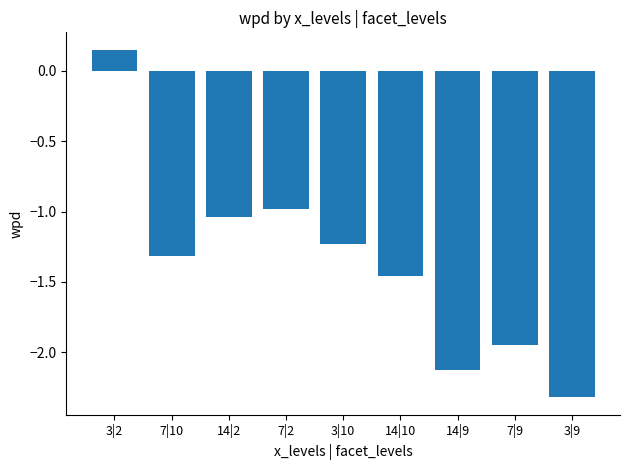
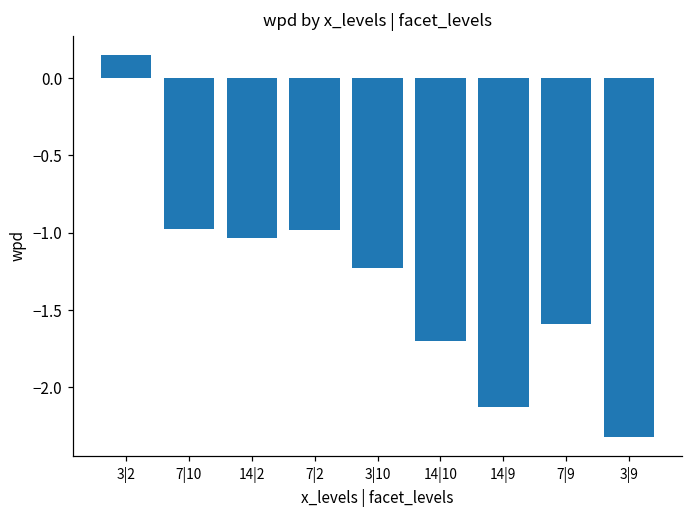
  {
    "3|2": 0.15,
-   "7|10": -1.32,
+   "7|10": -0.98,
    "14|2": -1.04,
    "7|2": -0.98,
    "3|10": -1.23,
-   "14|10": -1.46,
+   "14|10": -1.70,
    "14|9": -2.13,
-   "7|9": -1.95,
+   "7|9": -1.59,
    "3|9": -2.32
  }
